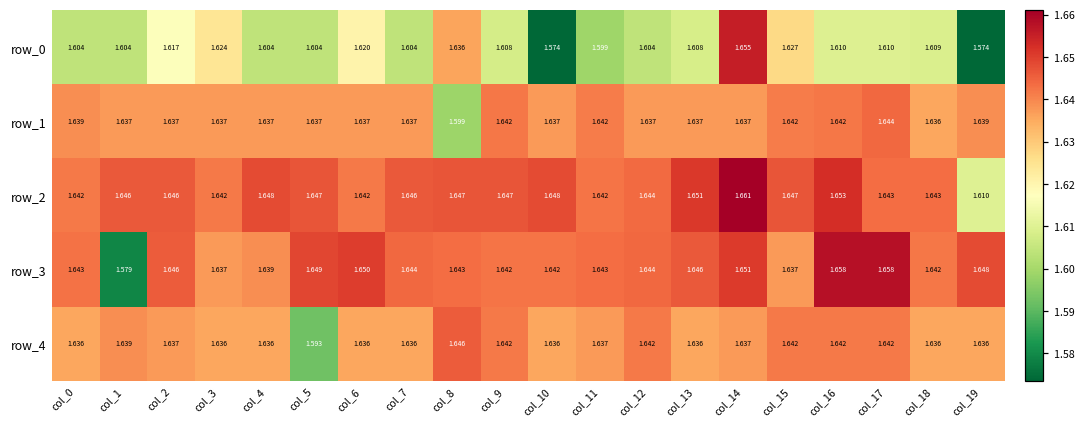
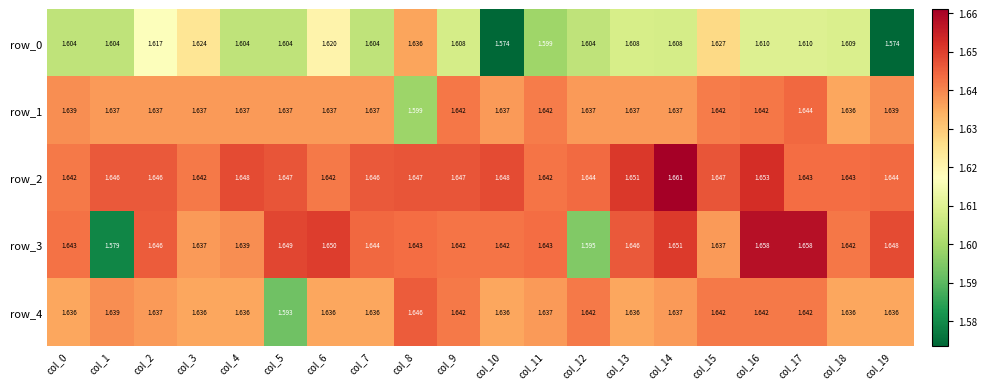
  {
    "row_0": {
      "col_0": 1.604,
      "col_1": 1.604,
      "col_2": 1.617,
      "col_3": 1.624,
      "col_4": 1.604,
      "col_5": 1.604,
      "col_6": 1.620,
      "col_7": 1.604,
      "col_8": 1.636,
      "col_9": 1.608,
      "col_10": 1.574,
      "col_11": 1.599,
      "col_12": 1.604,
      "col_13": 1.608,
-     "col_14": 1.655,
+     "col_14": 1.608,
      "col_15": 1.627,
      "col_16": 1.610,
      "col_17": 1.610,
      "col_18": 1.609,
      "col_19": 1.574
    },
    "row_1": {
      "col_0": 1.639,
      "col_1": 1.637,
      "col_2": 1.637,
      "col_3": 1.637,
      "col_4": 1.637,
      "col_5": 1.637,
      "col_6": 1.637,
      "col_7": 1.637,
      "col_8": 1.599,
      "col_9": 1.642,
      "col_10": 1.637,
      "col_11": 1.642,
      "col_12": 1.637,
      "col_13": 1.637,
      "col_14": 1.637,
      "col_15": 1.642,
      "col_16": 1.642,
      "col_17": 1.644,
      "col_18": 1.636,
      "col_19": 1.639
    },
    "row_2": {
      "col_0": 1.642,
      "col_1": 1.646,
      "col_2": 1.646,
      "col_3": 1.642,
      "col_4": 1.648,
      "col_5": 1.647,
      "col_6": 1.642,
      "col_7": 1.646,
      "col_8": 1.647,
      "col_9": 1.647,
      "col_10": 1.648,
      "col_11": 1.642,
      "col_12": 1.644,
      "col_13": 1.651,
      "col_14": 1.661,
      "col_15": 1.647,
      "col_16": 1.653,
      "col_17": 1.643,
      "col_18": 1.643,
-     "col_19": 1.610
+     "col_19": 1.644
    },
    "row_3": {
      "col_0": 1.643,
      "col_1": 1.579,
      "col_2": 1.646,
      "col_3": 1.637,
      "col_4": 1.639,
      "col_5": 1.649,
      "col_6": 1.650,
      "col_7": 1.644,
      "col_8": 1.643,
      "col_9": 1.642,
      "col_10": 1.642,
      "col_11": 1.643,
-     "col_12": 1.644,
+     "col_12": 1.595,
      "col_13": 1.646,
      "col_14": 1.651,
      "col_15": 1.637,
      "col_16": 1.658,
      "col_17": 1.658,
      "col_18": 1.642,
      "col_19": 1.648
    },
    "row_4": {
      "col_0": 1.636,
      "col_1": 1.639,
      "col_2": 1.637,
      "col_3": 1.636,
      "col_4": 1.636,
      "col_5": 1.593,
      "col_6": 1.636,
      "col_7": 1.636,
      "col_8": 1.646,
      "col_9": 1.642,
      "col_10": 1.636,
      "col_11": 1.637,
      "col_12": 1.642,
      "col_13": 1.636,
      "col_14": 1.637,
      "col_15": 1.642,
      "col_16": 1.642,
      "col_17": 1.642,
      "col_18": 1.636,
      "col_19": 1.636
    }
  }
